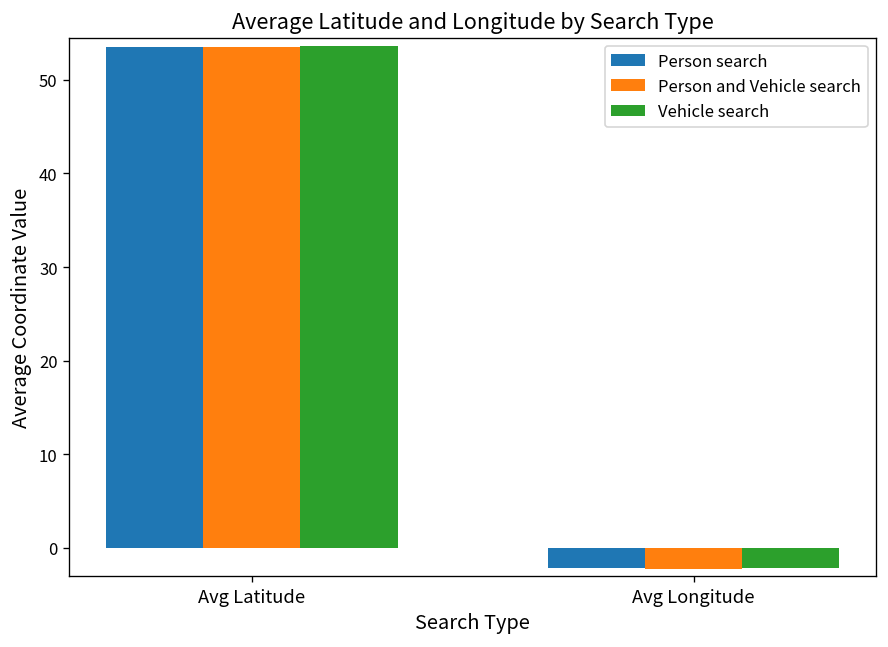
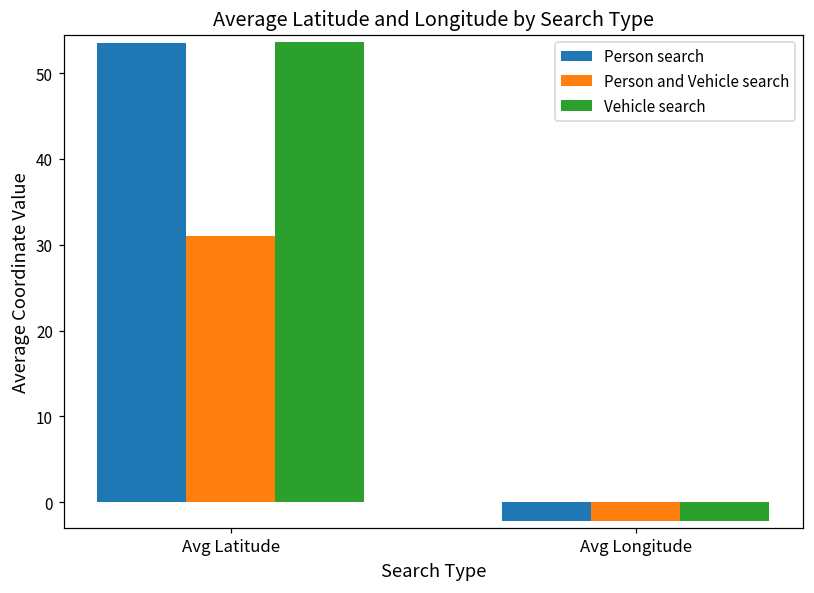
  {
    "Person search": {
      "Avg Latitude": 54,
      "Avg Longitude": -2
    },
    "Person and Vehicle search": {
-     "Avg Latitude": 53,
+     "Avg Latitude": 31,
      "Avg Longitude": -2
    },
    "Vehicle search": {
      "Avg Latitude": 54,
      "Avg Longitude": -2
    }
  }
